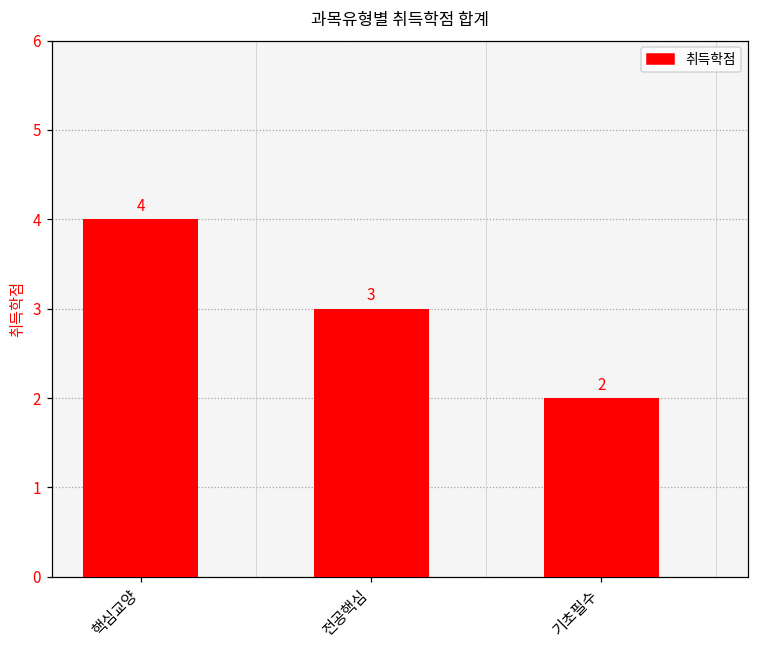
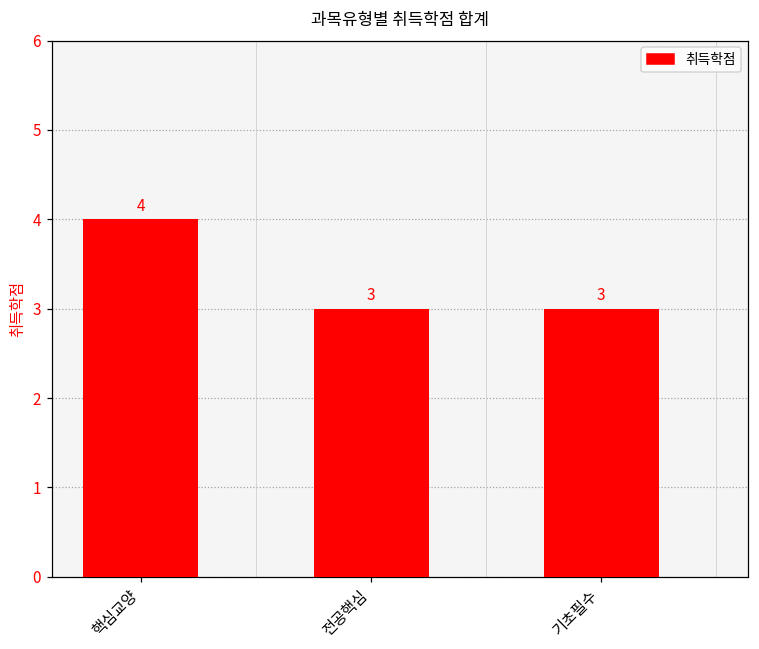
  {
    "핵심교양": 4,
    "전공핵심": 3,
-   "기초필수": 2
+   "기초필수": 3
  }
